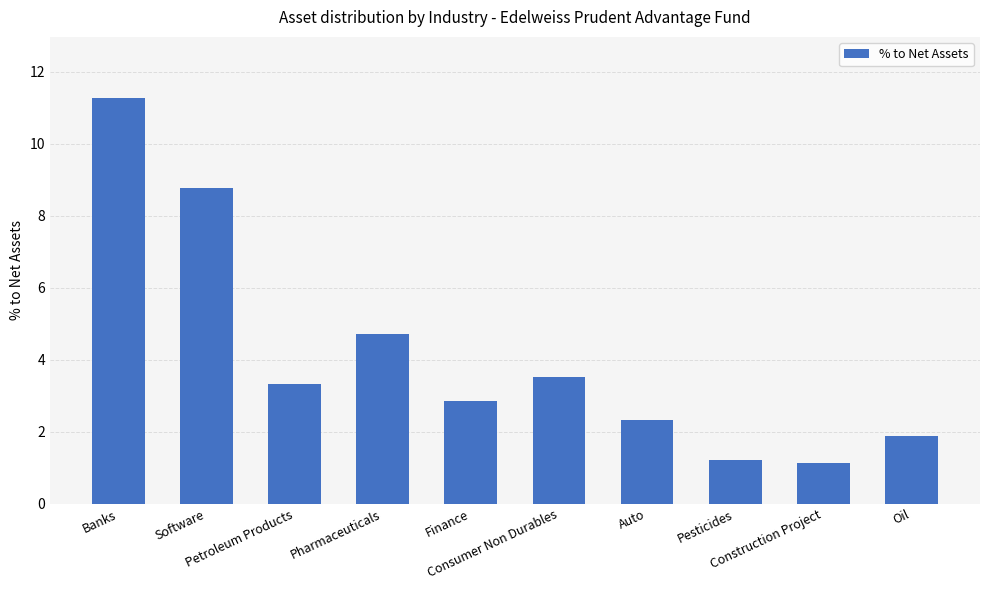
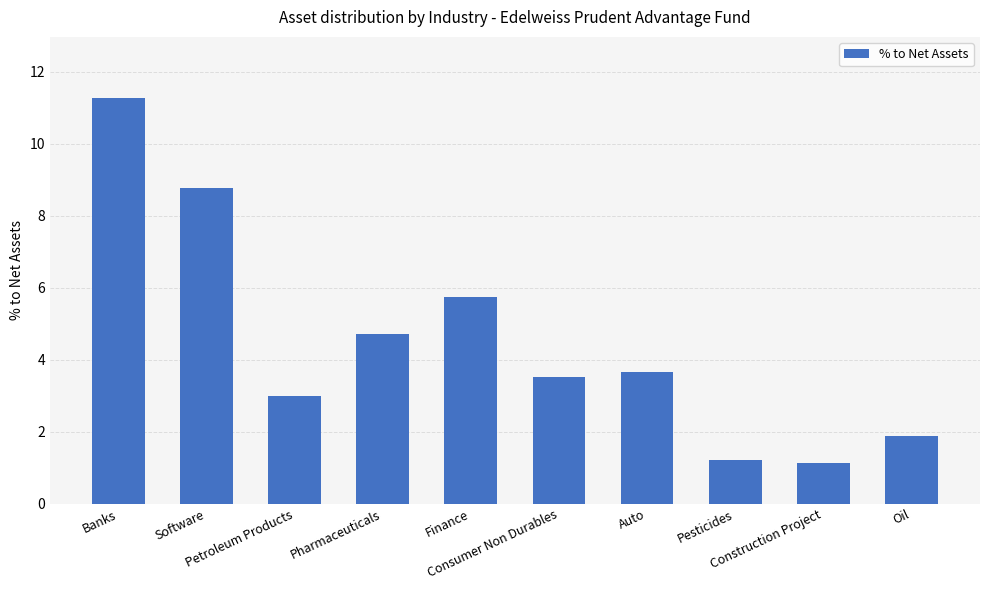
  {
    "Banks": 11.3,
    "Software": 8.8,
-   "Petroleum Products": 3.3,
+   "Petroleum Products": 3.0,
    "Pharmaceuticals": 4.7,
-   "Finance": 2.8,
+   "Finance": 5.7,
    "Consumer Non Durables": 3.5,
-   "Auto": 2.3,
+   "Auto": 3.7,
    "Pesticides": 1.2,
    "Construction Project": 1.1,
    "Oil": 1.9
  }
